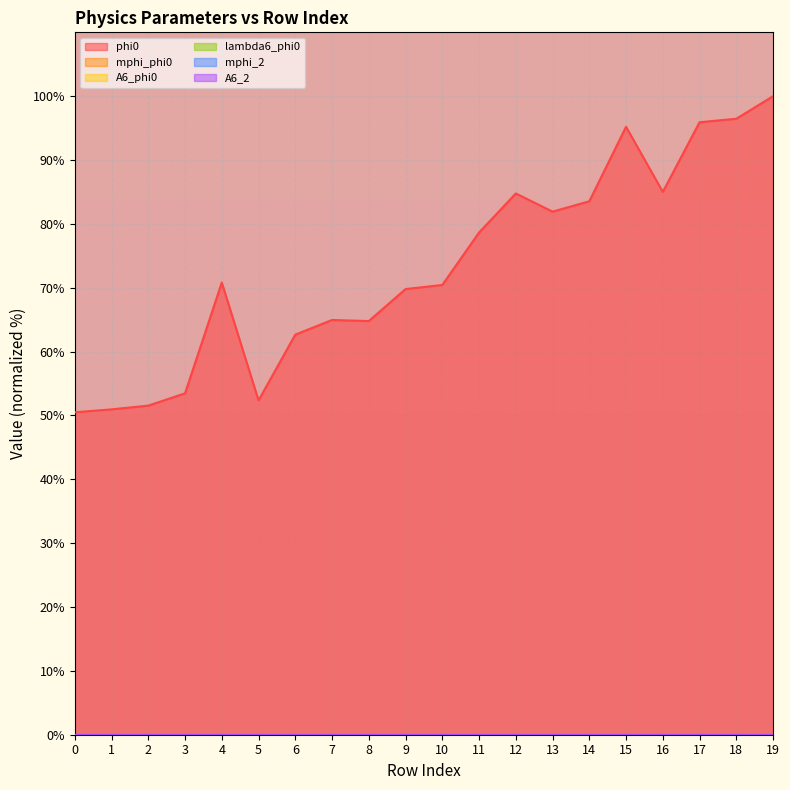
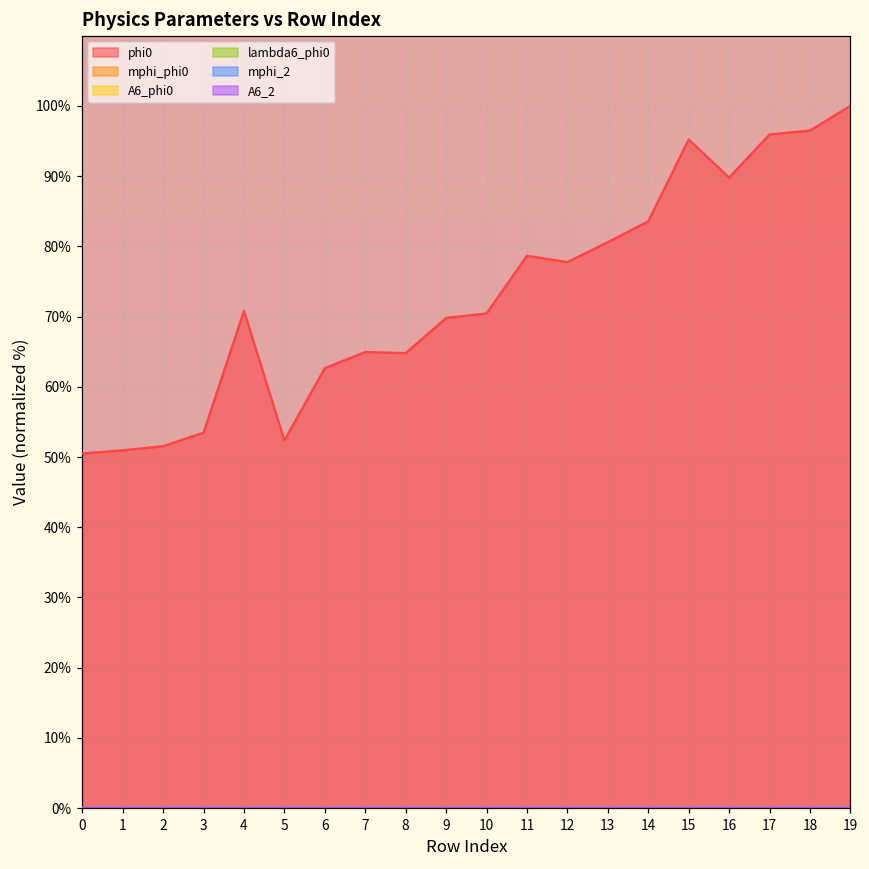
  {
    "phi0": {
      "0": "50%",
      "1": "51%",
      "2": "52%",
      "3": "53%",
      "4": "71%",
      "5": "52%",
      "6": "63%",
      "7": "65%",
      "8": "65%",
      "9": "70%",
      "10": "70%",
      "11": "79%",
-     "12": "85%",
-     "13": "82%",
+     "12": "78%",
+     "13": "81%",
      "14": "84%",
      "15": "95%",
-     "16": "85%",
+     "16": "90%",
      "17": "96%",
      "18": "96%",
      "19": "100%"
    },
    "A6_2": {
      "0": "0%",
      "1": "0%",
      "2": "0%",
      "3": "0%",
      "4": "0%",
      "5": "0%",
      "6": "0%",
      "7": "0%",
      "8": "0%",
      "9": "0%",
      "10": "0%",
      "11": "0%",
      "12": "0%",
      "13": "0%",
      "14": "0%",
      "15": "0%",
      "16": "0%",
      "17": "0%",
      "18": "0%",
      "19": "0%"
    }
  }
